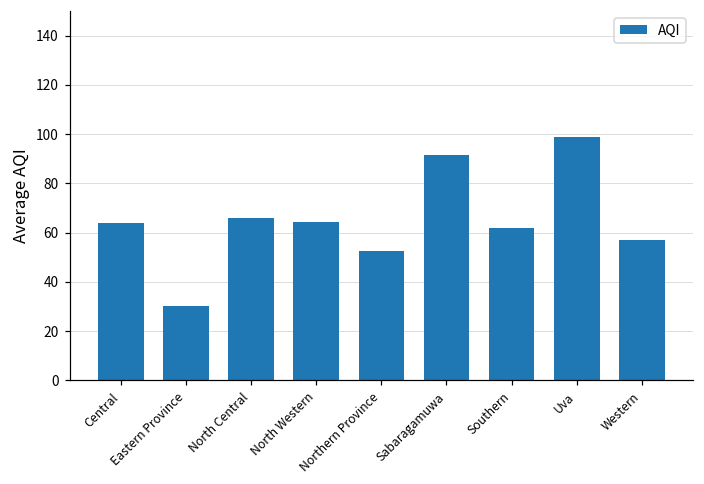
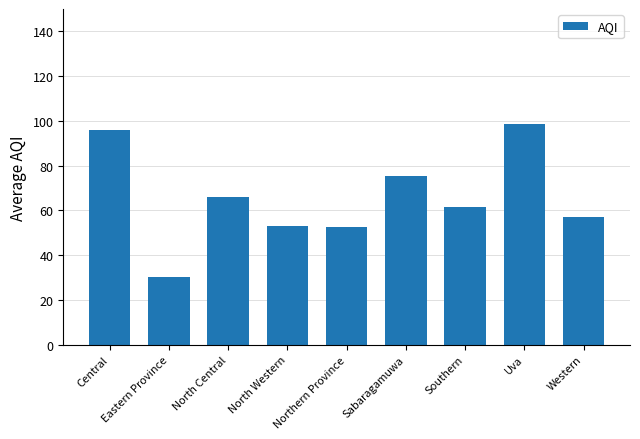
  {
-   "Central": 64,
+   "Central": 96,
    "Eastern Province": 30,
    "North Central": 66,
-   "North Western": 64,
+   "North Western": 53,
    "Northern Province": 52,
-   "Sabaragamuwa": 92,
+   "Sabaragamuwa": 76,
    "Southern": 62,
    "Uva": 99,
    "Western": 57
  }
